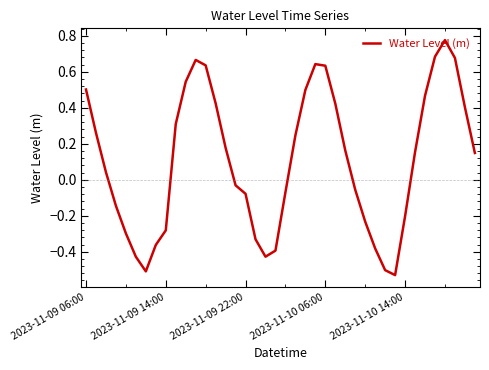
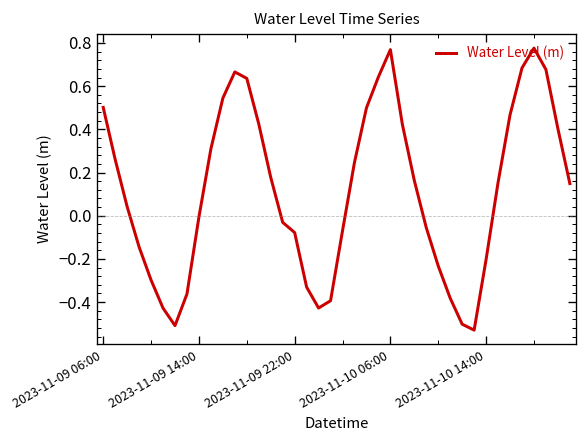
  {
    "2023-11-09 06:00": 0.50,
-   "2023-11-09 14:00": -0.28,
+   "2023-11-09 14:00": -0.01,
    "2023-11-09 22:00": -0.08,
-   "2023-11-10 06:00": 0.63,
+   "2023-11-10 06:00": 0.77,
    "2023-11-10 14:00": -0.20
  }
